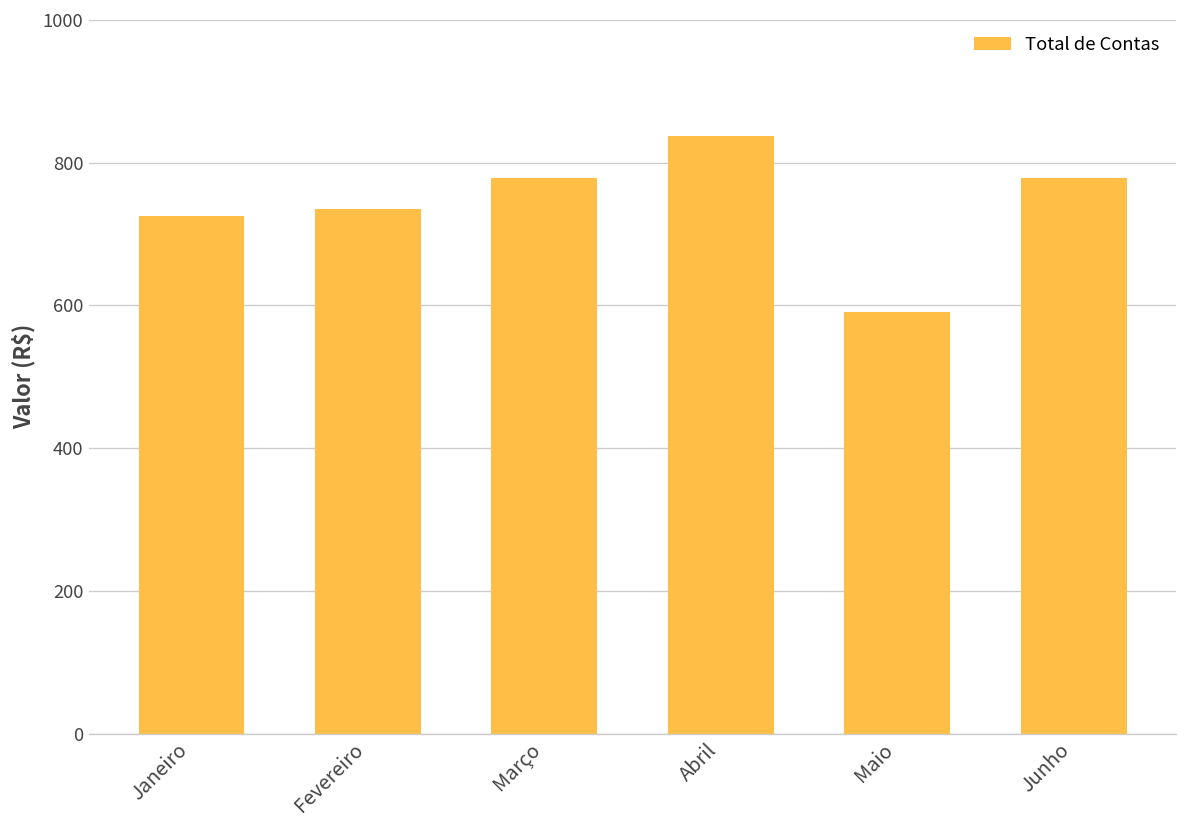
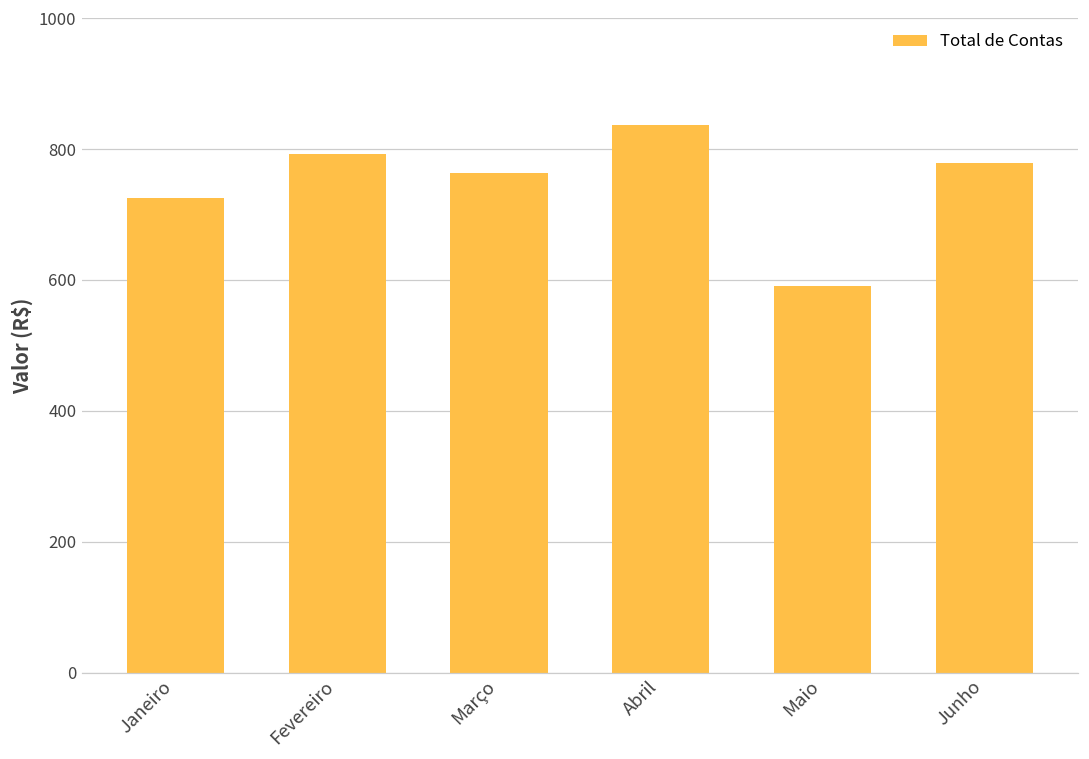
  {
    "Janeiro": 730,
-   "Fevereiro": 740,
-   "Março": 780,
+   "Fevereiro": 790,
+   "Março": 760,
    "Abril": 840,
    "Maio": 590,
    "Junho": 780
  }
